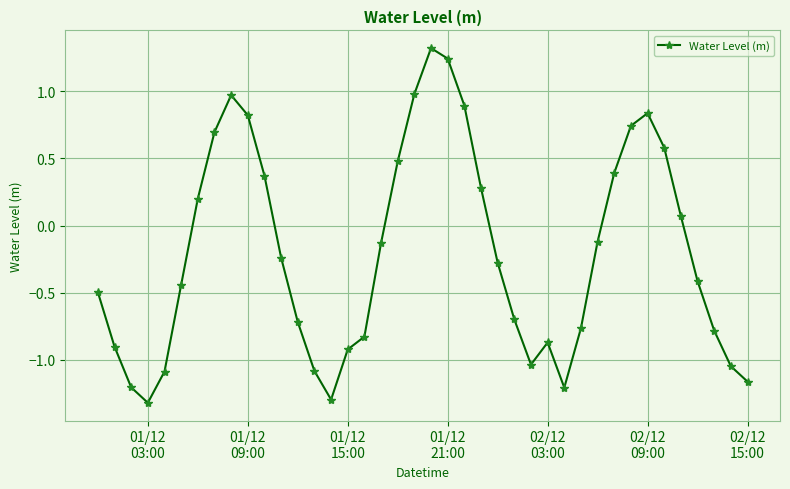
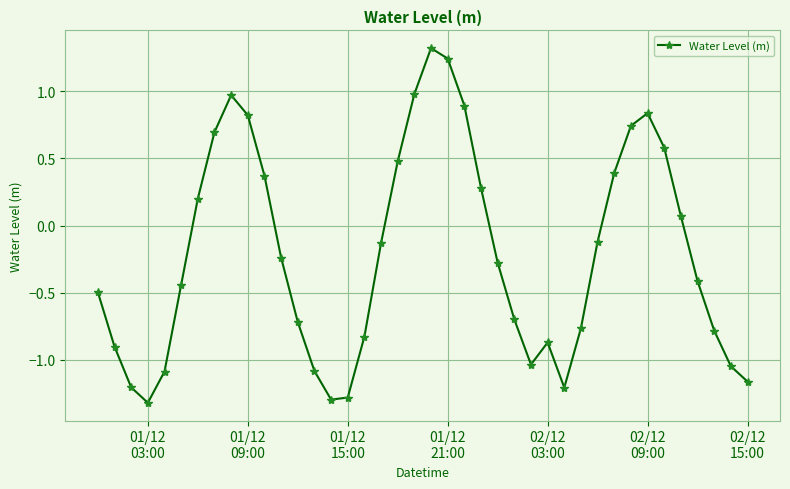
  {
    "01/12 03:00": -1.32,
    "01/12 09:00": 0.82,
-   "01/12 15:00": -0.92,
+   "01/12 15:00": -1.28,
    "01/12 21:00": 1.25,
    "02/12 03:00": -0.87,
    "02/12 09:00": 0.84,
    "02/12 15:00": -1.16
  }
